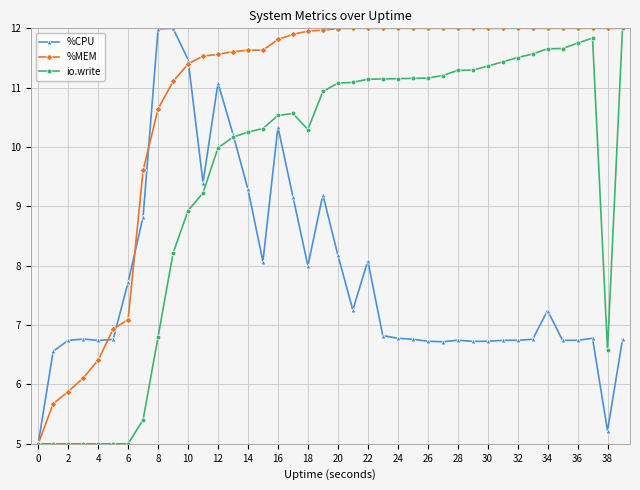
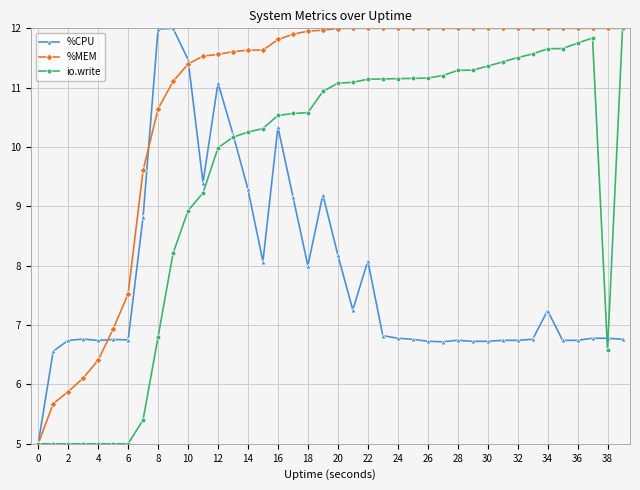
  {
    "%CPU": {
      "2": 6.7,
      "4": 6.7,
-     "6": 7.7,
+     "6": 6.8,
      "8": 12.0,
      "10": 11.5,
      "12": 11.1,
      "14": 9.3,
      "16": 10.3,
      "18": 8.0,
      "20": 8.2,
      "22": 8.1,
      "24": 6.8,
      "26": 6.7,
      "28": 6.7,
      "30": 6.7,
      "32": 6.7,
      "34": 7.2,
      "36": 6.7,
-     "38": 5.2
+     "38": 6.8
    },
    "%MEM": {
      "2": 5.9,
      "4": 6.4,
-     "6": 7.1,
+     "6": 7.5,
      "8": 10.6,
      "10": 11.4,
      "12": 11.6,
      "14": 11.6,
      "16": 11.8,
      "18": 12.0,
      "20": 12.0,
      "22": 12.0,
      "24": 12.0,
      "26": 12.0,
      "28": 12.0,
      "30": 12.0,
      "32": 12.0,
      "34": 12.0,
      "36": 12.0,
      "38": 12.0
    },
    "io.write": {
      "2": 5.0,
      "4": 5.0,
      "6": 5.0,
      "8": 6.8,
      "10": 8.9,
      "12": 10.0,
      "14": 10.3,
      "16": 10.5,
-     "18": 10.3,
+     "18": 10.6,
      "20": 11.1,
      "22": 11.1,
      "24": 11.2,
      "26": 11.2,
      "28": 11.3,
      "30": 11.4,
      "32": 11.5,
      "34": 11.7,
      "36": 11.8,
      "38": 6.6
    }
  }
